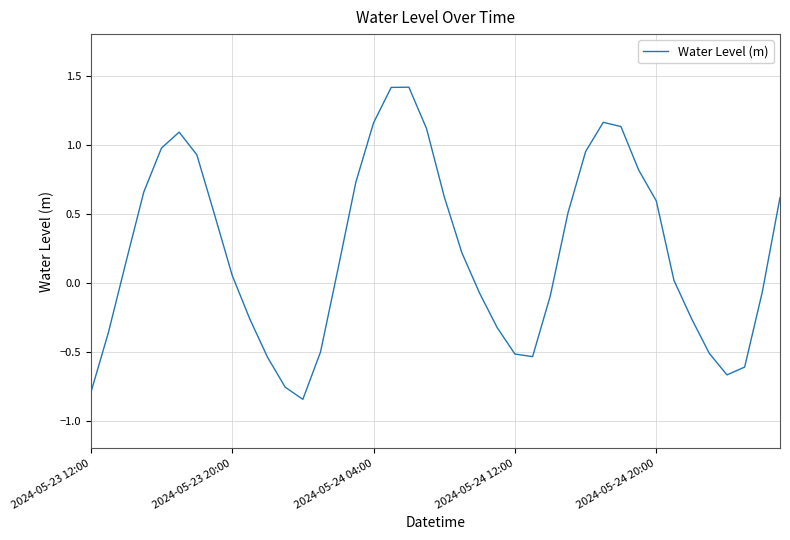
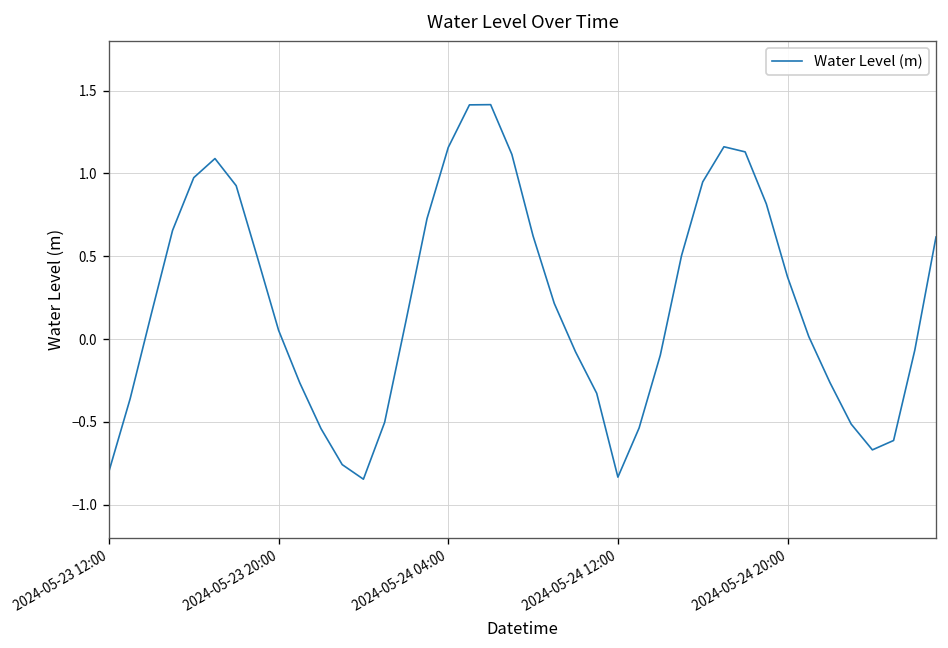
  {
    "2024-05-23 12:00": -0.80,
    "2024-05-23 20:00": 0.05,
    "2024-05-24 04:00": 1.16,
-   "2024-05-24 12:00": -0.52,
-   "2024-05-24 20:00": 0.59
+   "2024-05-24 12:00": -0.83,
+   "2024-05-24 20:00": 0.37
  }
